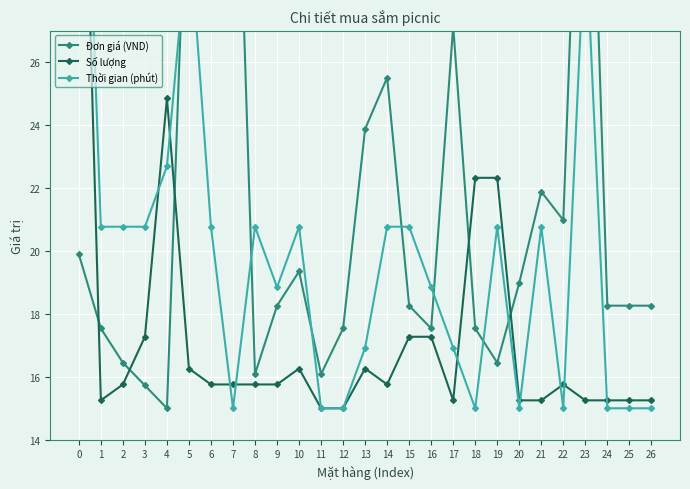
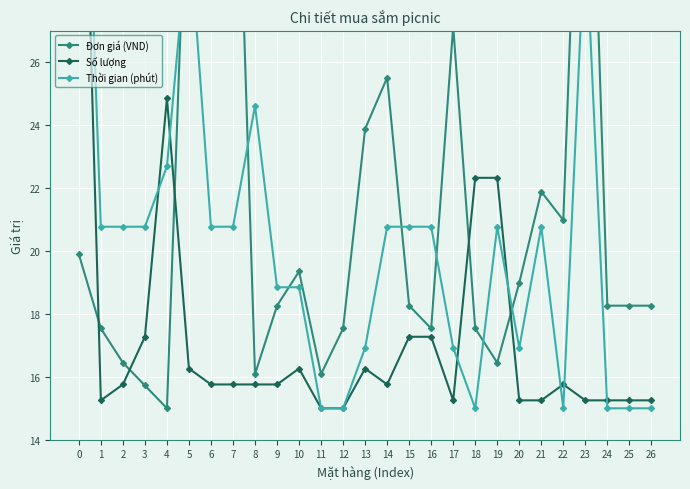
  {
    "Thời gian (phút)": {
      "1": 20.8,
      "2": 20.8,
      "3": 20.8,
      "4": 22.7,
      "6": 20.8,
-     "7": 15.0,
-     "8": 20.8,
+     "7": 20.8,
+     "8": 24.6,
      "9": 18.8,
-     "10": 20.8,
+     "10": 18.8,
      "13": 16.9,
      "14": 20.8,
      "15": 20.8,
-     "16": 18.8,
+     "16": 20.8,
      "17": 16.9,
      "18": 15.0,
      "19": 20.8,
-     "20": 15.0,
+     "20": 16.9,
      "21": 20.8,
      "22": 15.0,
      "24": 15.0,
      "25": 15.0,
      "26": 15.0
    }
  }
